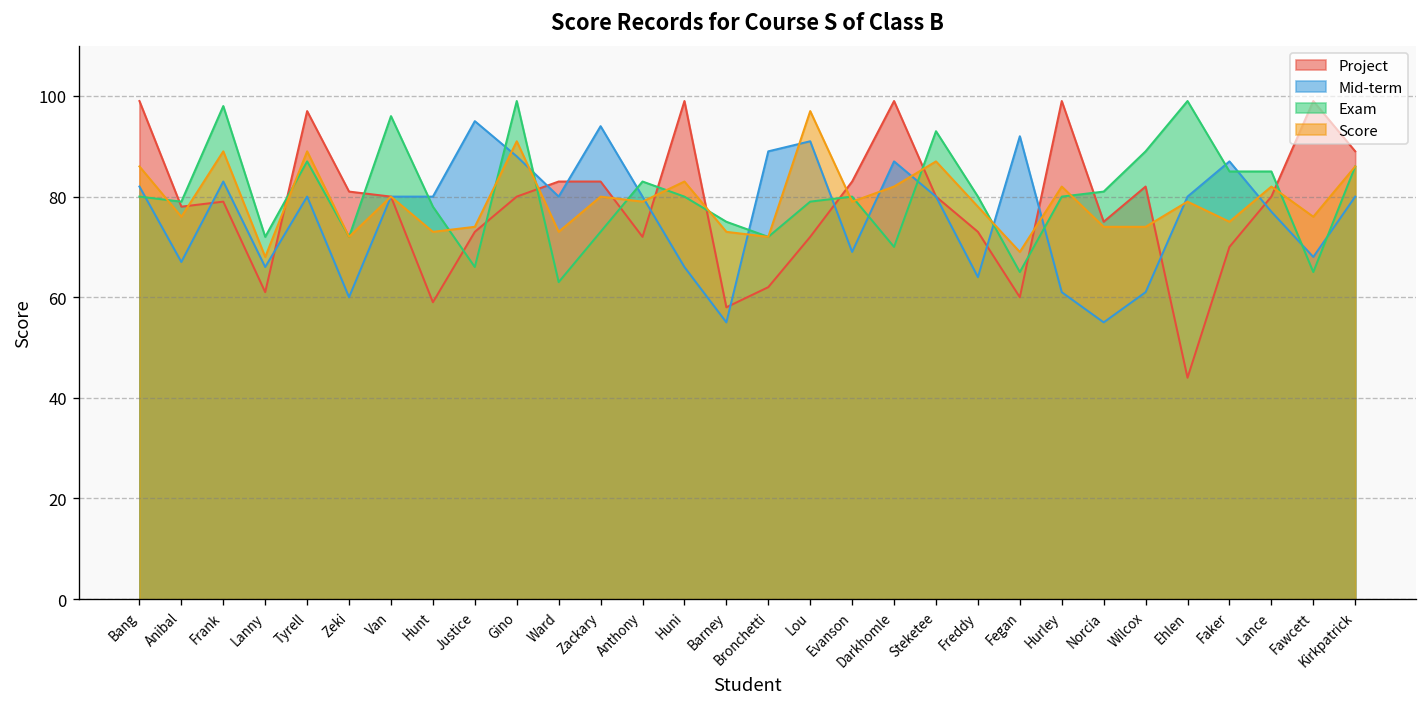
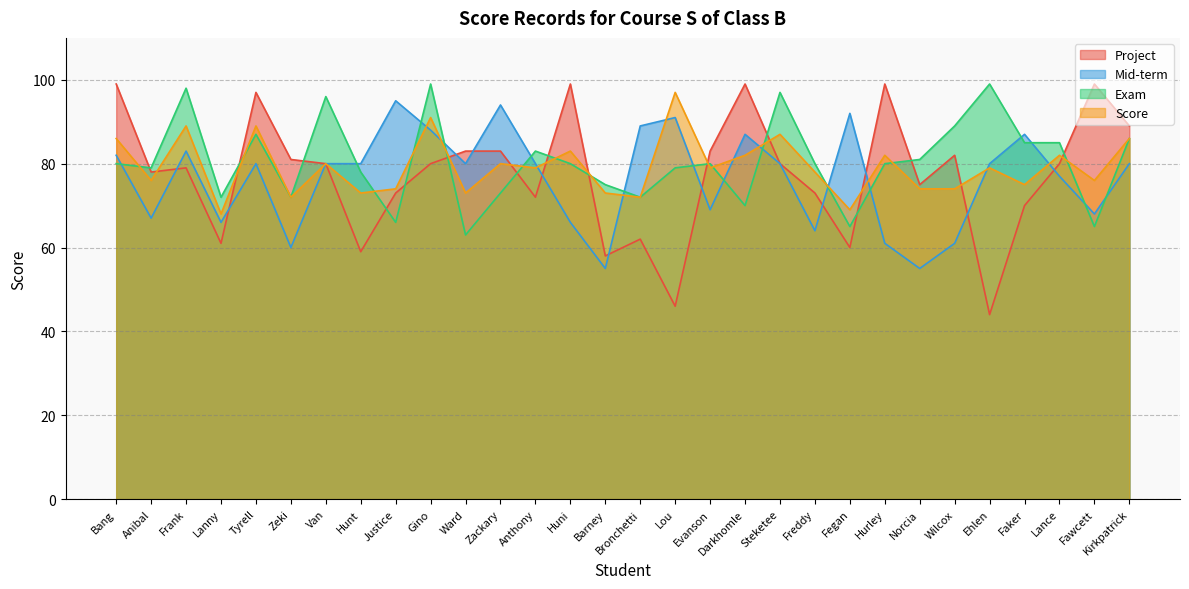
  {
    "Project": {
      "Bang": 99,
      "Anibal": 78,
      "Frank": 79,
      "Lanny": 61,
      "Tyrell": 97,
      "Zeki": 81,
      "Hunt": 59,
      "Justice": 73,
      "Gino": 80,
      "Ward": 83,
      "Zackary": 83,
      "Anthony": 72,
      "Huni": 99,
      "Barney": 58,
      "Bronchetti": 62,
-     "Lou": 72,
+     "Lou": 46,
      "Evanson": 83,
      "Darkhomle": 99,
      "Freddy": 73,
      "Fegan": 60,
      "Hurley": 99,
      "Norcia": 75,
      "Wilcox": 82,
      "Ehlen": 44,
      "Faker": 70,
      "Lance": 80,
      "Kirkpatrick": 89
    },
    "Mid-term": {
      "Bang": 82,
      "Anibal": 67,
      "Frank": 83,
      "Lanny": 66,
      "Tyrell": 80,
      "Zeki": 60,
      "Hunt": 80,
      "Justice": 95,
      "Gino": 88,
      "Ward": 80,
      "Zackary": 94,
      "Anthony": 80,
      "Huni": 66,
      "Barney": 55,
      "Bronchetti": 89,
      "Lou": 91,
      "Evanson": 69,
      "Darkhomle": 87,
      "Freddy": 64,
      "Fegan": 92,
      "Hurley": 61,
      "Norcia": 55,
      "Wilcox": 61,
      "Ehlen": 80,
      "Faker": 87,
      "Lance": 77,
      "Fawcett": 68,
      "Kirkpatrick": 80
    },
    "Exam": {
      "Bang": 80,
      "Anibal": 79,
      "Frank": 98,
      "Lanny": 72,
      "Tyrell": 87,
      "Van": 96,
      "Hunt": 78,
      "Justice": 66,
      "Gino": 99,
      "Ward": 63,
      "Zackary": 73,
      "Anthony": 83,
      "Huni": 80,
      "Barney": 75,
      "Lou": 79,
      "Evanson": 80,
      "Darkhomle": 70,
-     "Steketee": 93,
+     "Steketee": 97,
      "Freddy": 80,
      "Fegan": 65,
      "Hurley": 80,
      "Norcia": 81,
      "Wilcox": 89,
      "Ehlen": 99,
      "Faker": 85,
      "Lance": 85,
      "Fawcett": 65
    },
    "Score": {
      "Bang": 86,
      "Anibal": 76,
      "Frank": 89,
      "Lanny": 68,
      "Tyrell": 89,
      "Hunt": 73,
      "Justice": 74,
      "Gino": 91,
      "Ward": 73,
      "Zackary": 80,
      "Anthony": 79,
      "Huni": 83,
      "Barney": 73,
      "Lou": 97,
      "Evanson": 79,
      "Darkhomle": 82,
      "Steketee": 87,
      "Freddy": 78,
      "Fegan": 69,
      "Hurley": 82,
      "Norcia": 74,
      "Wilcox": 74,
      "Ehlen": 79,
      "Faker": 75,
      "Lance": 82,
      "Fawcett": 76
    }
  }
